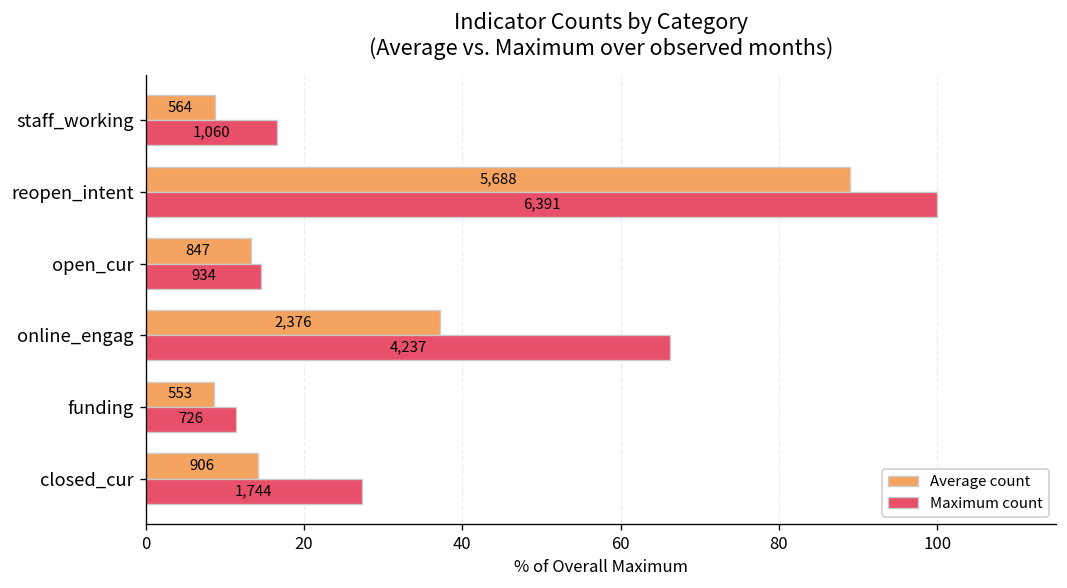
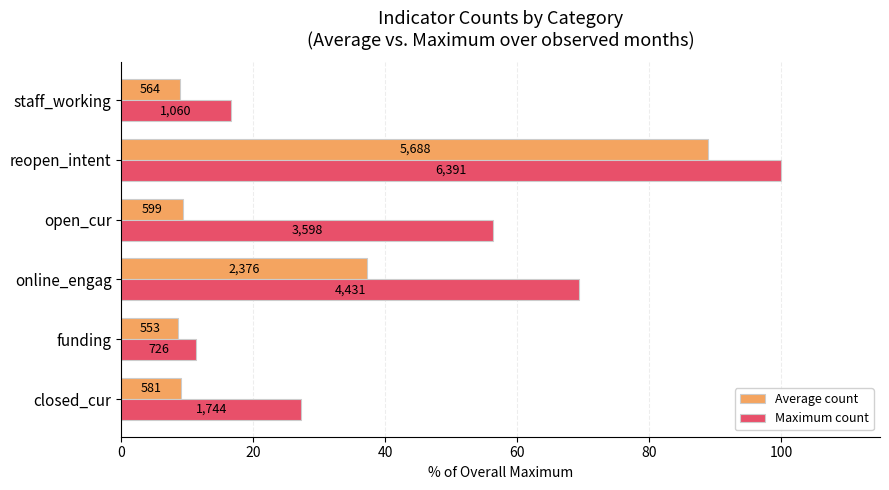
  {
    "Average count": {
-     "open_cur": "847",
-     "closed_cur": "906"
+     "open_cur": "599",
+     "closed_cur": "581"
    },
    "Maximum count": {
-     "open_cur": "934",
-     "online_engag": "4,237"
+     "open_cur": "3,598",
+     "online_engag": "4,431"
    }
  }
